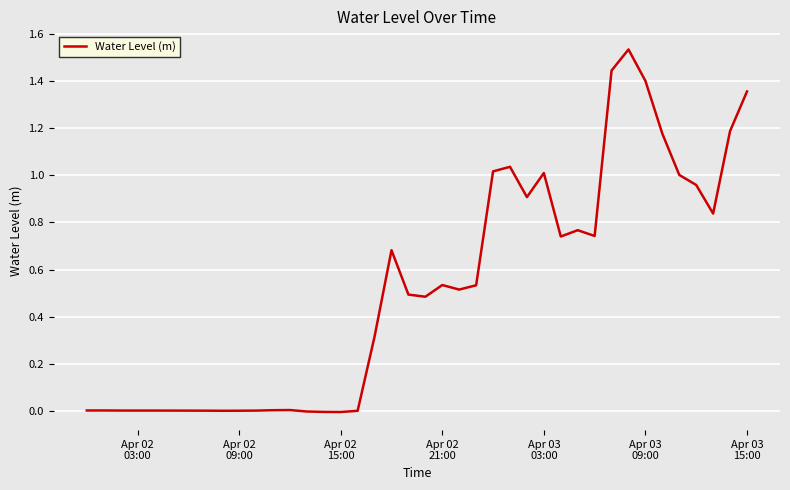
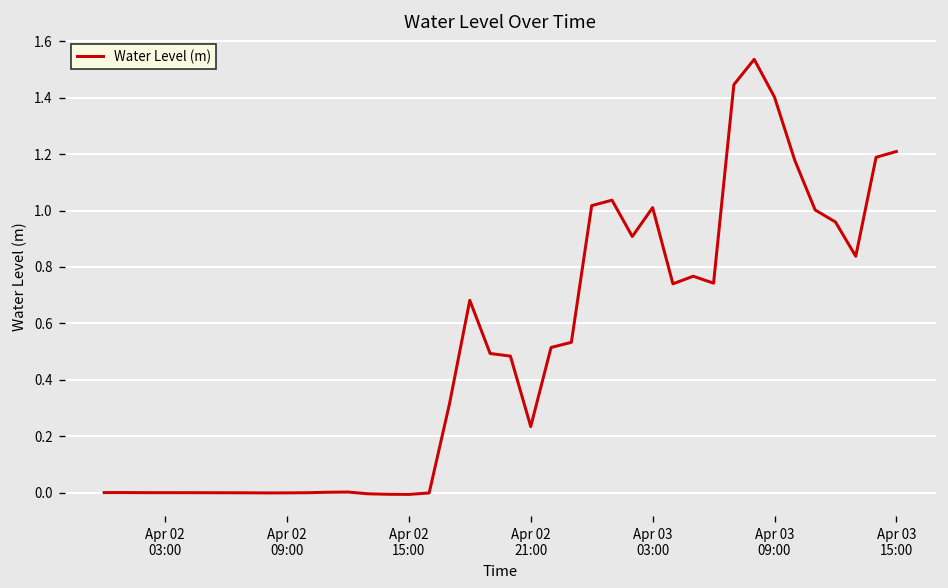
  {
    "Apr 02 03:00": 0.00,
    "Apr 02 09:00": 0.00,
    "Apr 02 15:00": -0.01,
-   "Apr 02 21:00": 0.53,
+   "Apr 02 21:00": 0.23,
    "Apr 03 03:00": 1.01,
    "Apr 03 09:00": 1.40,
-   "Apr 03 15:00": 1.36
+   "Apr 03 15:00": 1.21
  }
